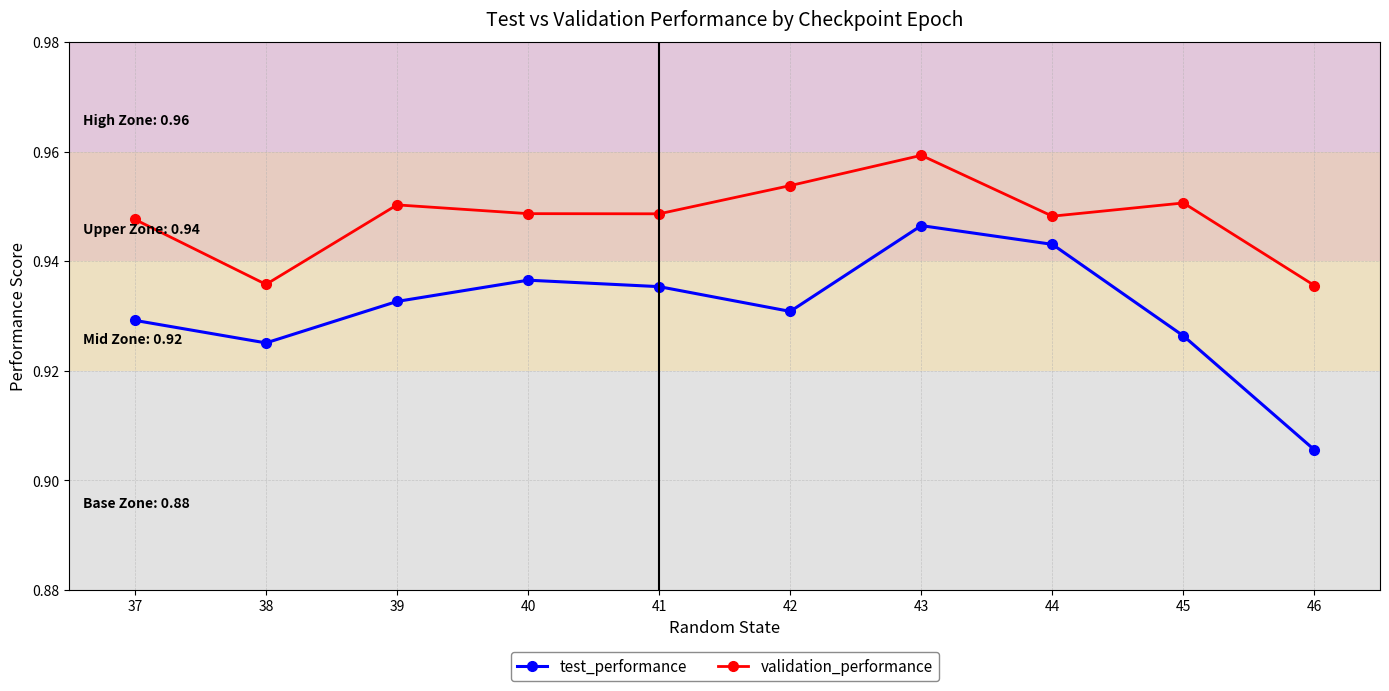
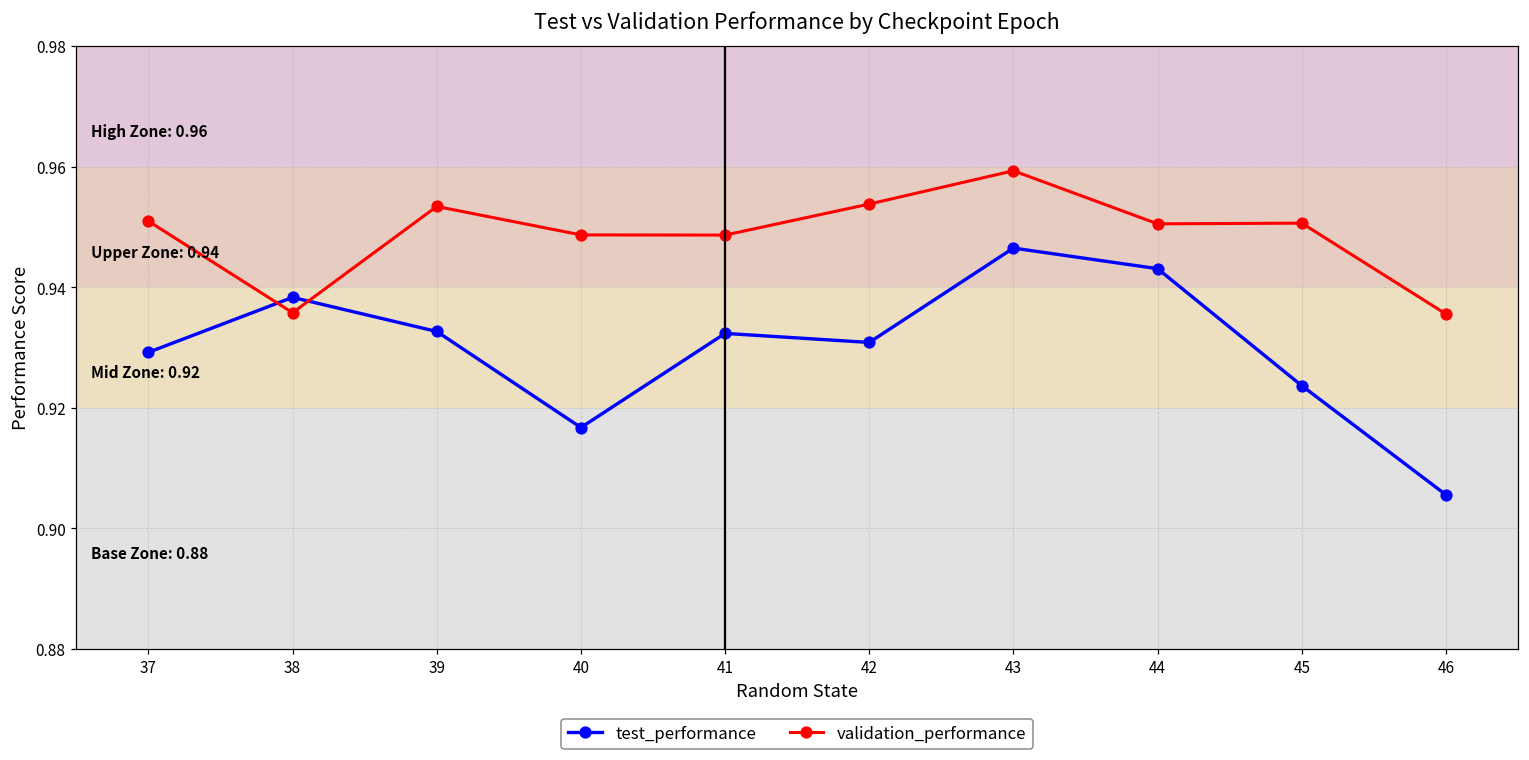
  {
    "test_performance": {
-     "38": 0.925,
+     "38": 0.938,
      "39": 0.933,
-     "40": 0.937,
-     "41": 0.935,
+     "40": 0.917,
+     "41": 0.932,
      "42": 0.931,
      "43": 0.947,
      "44": 0.943,
-     "45": 0.926,
+     "45": 0.924,
      "46": 0.906
    },
    "validation_performance": {
-     "37": 0.948,
+     "37": 0.951,
      "38": 0.936,
-     "39": 0.950,
+     "39": 0.953,
      "40": 0.949,
      "41": 0.949,
      "42": 0.954,
      "43": 0.959,
-     "44": 0.948,
+     "44": 0.951,
      "45": 0.951,
      "46": 0.936
    }
  }
